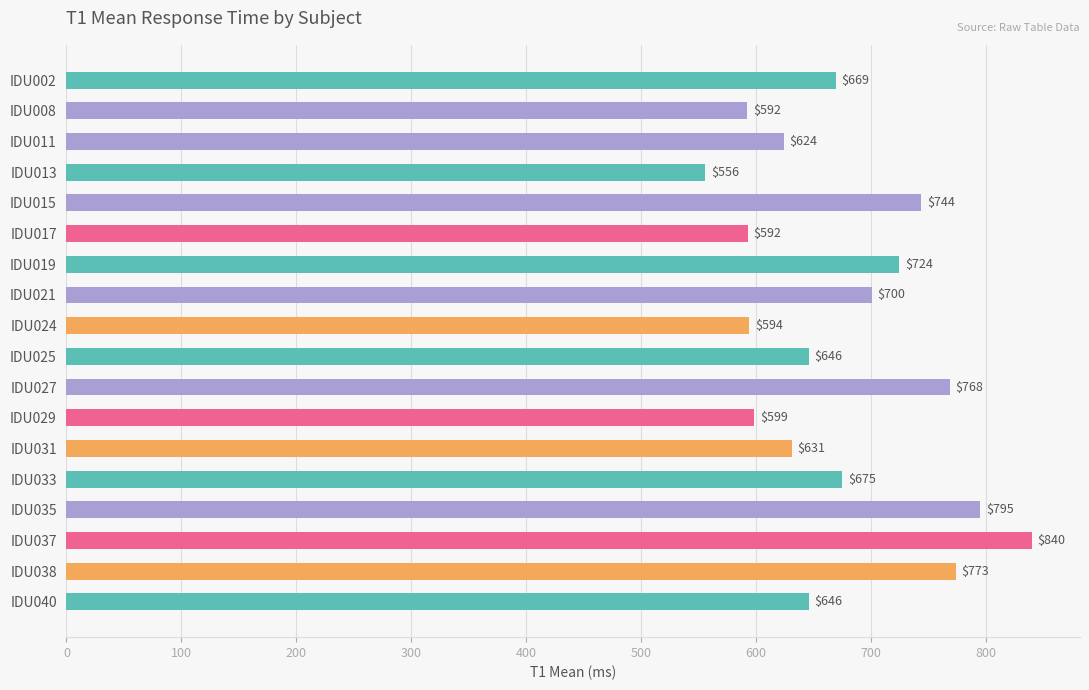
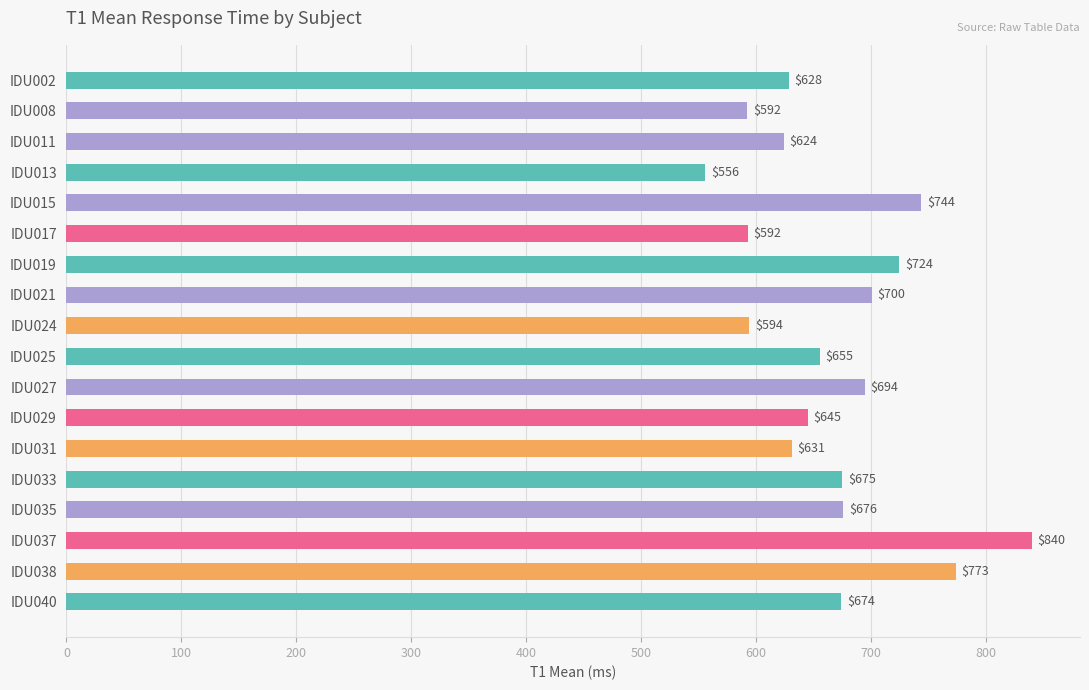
  {
-   "IDU002": "$669",
+   "IDU002": "$628",
    "IDU008": "$592",
    "IDU011": "$624",
    "IDU013": "$556",
    "IDU015": "$744",
    "IDU017": "$592",
    "IDU019": "$724",
    "IDU021": "$700",
    "IDU024": "$594",
-   "IDU025": "$646",
-   "IDU027": "$768",
-   "IDU029": "$599",
+   "IDU025": "$655",
+   "IDU027": "$694",
+   "IDU029": "$645",
    "IDU031": "$631",
    "IDU033": "$675",
-   "IDU035": "$795",
+   "IDU035": "$676",
    "IDU037": "$840",
    "IDU038": "$773",
-   "IDU040": "$646"
+   "IDU040": "$674"
  }
